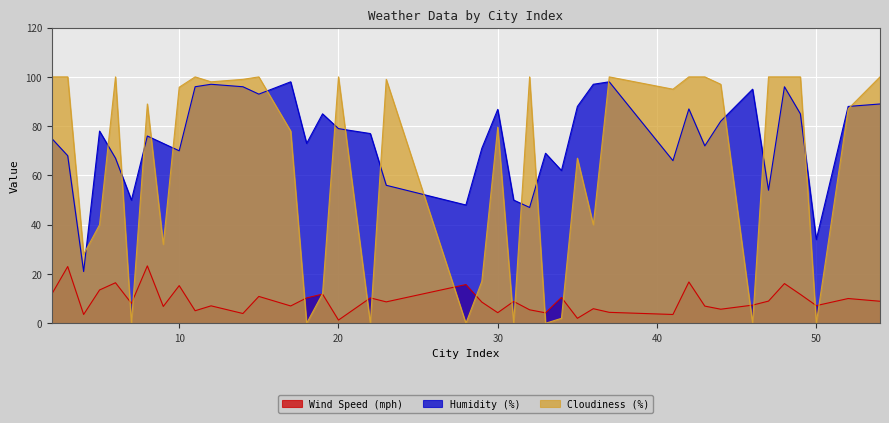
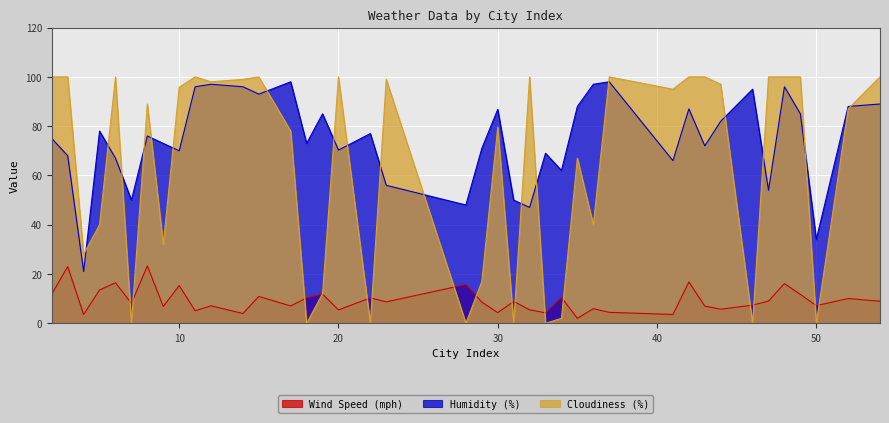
  {
    "Wind Speed (mph)": {
      "10": 15,
-     "20": 1,
+     "20": 5,
      "30": 4,
      "50": 7
    },
    "Humidity (%)": {
      "10": 70,
-     "20": 79,
+     "20": 70,
      "30": 87,
      "50": 34
    },
    "Cloudiness (%)": {
      "10": 96,
      "20": 100,
      "30": 80,
      "50": 0
    }
  }
